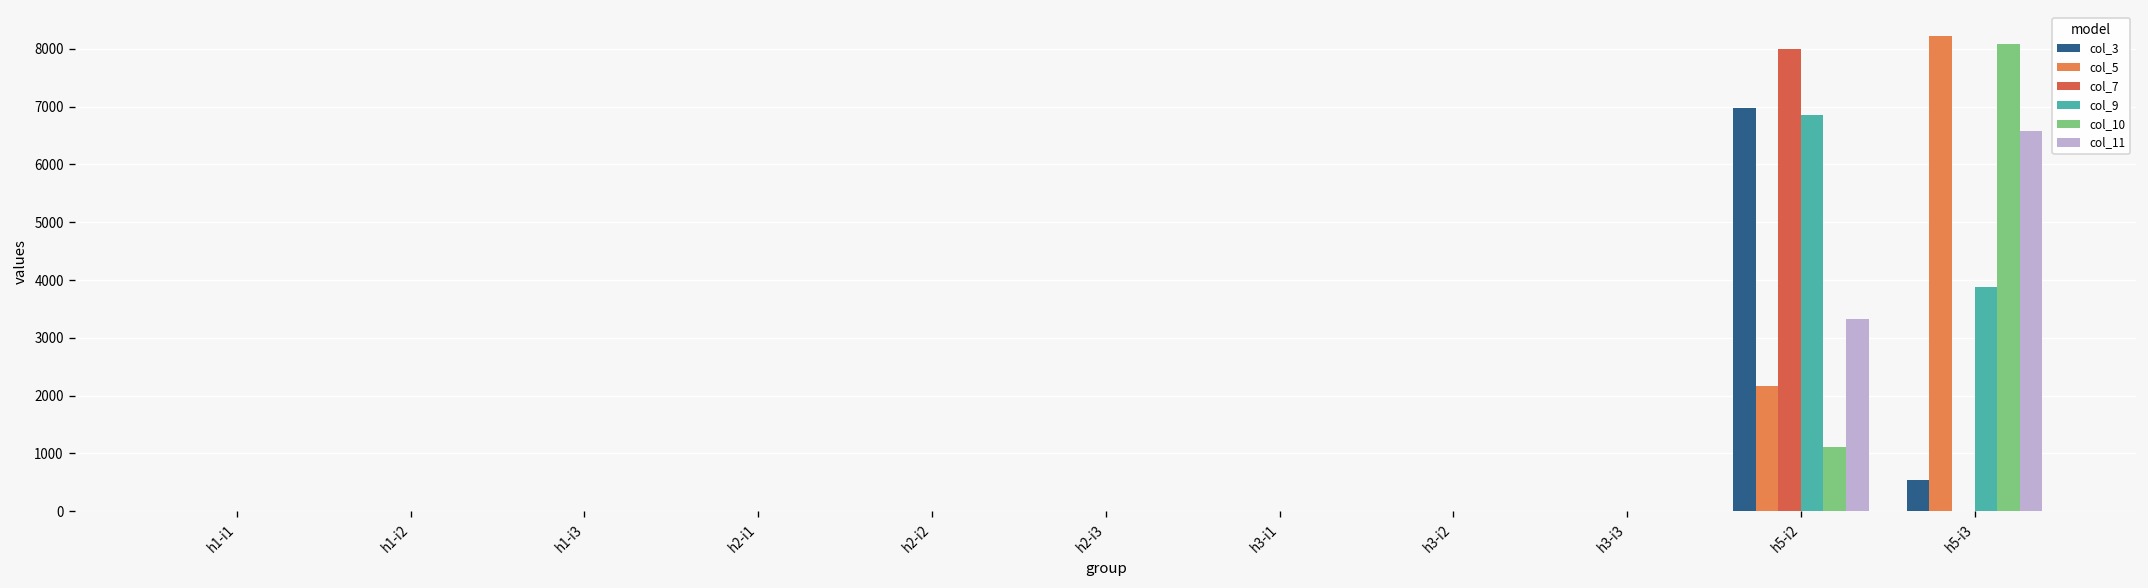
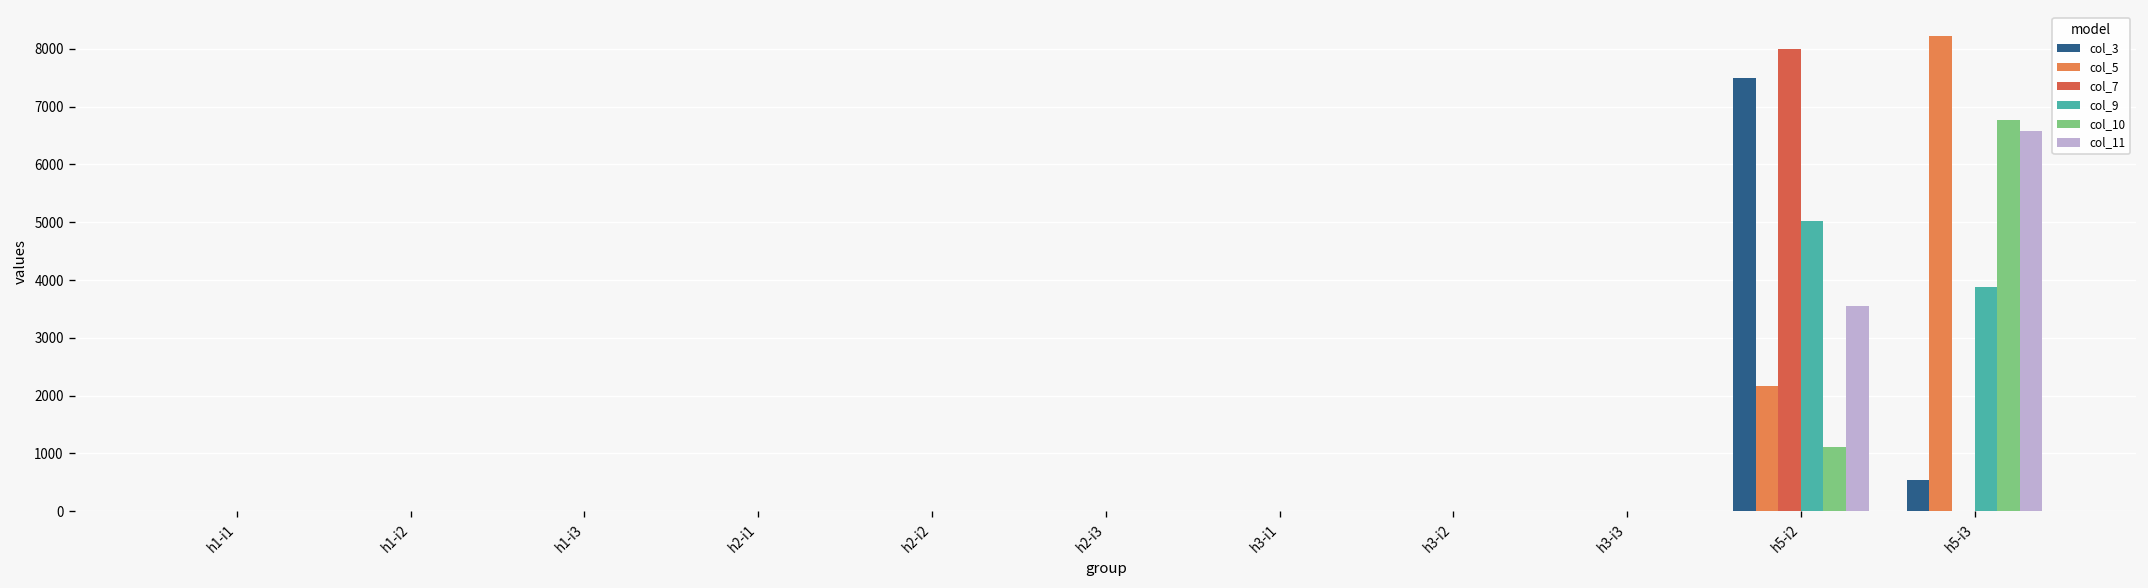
  {
    "col_3": {
      "h1-i1": 0,
      "h1-i2": 0,
      "h1-i3": 0,
      "h2-i1": 0,
      "h2-i2": 0,
      "h2-i3": 0,
      "h3-i1": 0,
      "h3-i2": 0,
      "h3-i3": 0,
-     "h5-i2": 7000,
+     "h5-i2": 7500,
      "h5-i3": 500
    },
    "col_9": {
      "h1-i1": 0,
      "h1-i2": 0,
      "h1-i3": 0,
      "h2-i1": 0,
      "h2-i2": 0,
      "h2-i3": 0,
      "h3-i1": 0,
      "h3-i2": 0,
      "h3-i3": 0,
-     "h5-i2": 6900,
+     "h5-i2": 5000,
      "h5-i3": 3900
    },
    "col_10": {
      "h1-i1": 0,
      "h1-i2": 0,
      "h1-i3": 0,
      "h2-i1": 0,
      "h2-i2": 0,
      "h2-i3": 0,
      "h3-i1": 0,
      "h3-i2": 0,
      "h3-i3": 0,
      "h5-i2": 1100,
-     "h5-i3": 8100
+     "h5-i3": 6800
    },
    "col_11": {
      "h1-i1": 0,
      "h1-i2": 0,
      "h1-i3": 0,
      "h2-i1": 0,
      "h2-i2": 0,
      "h2-i3": 0,
      "h3-i1": 0,
      "h3-i2": 0,
      "h3-i3": 0,
-     "h5-i2": 3300,
+     "h5-i2": 3600,
      "h5-i3": 6600
    }
  }
